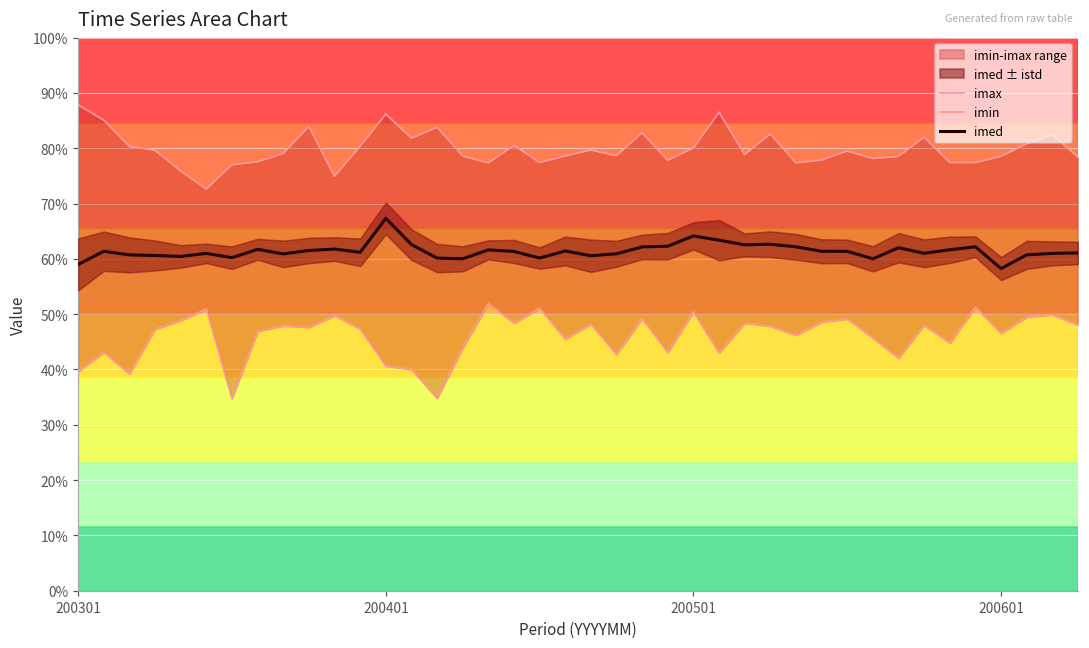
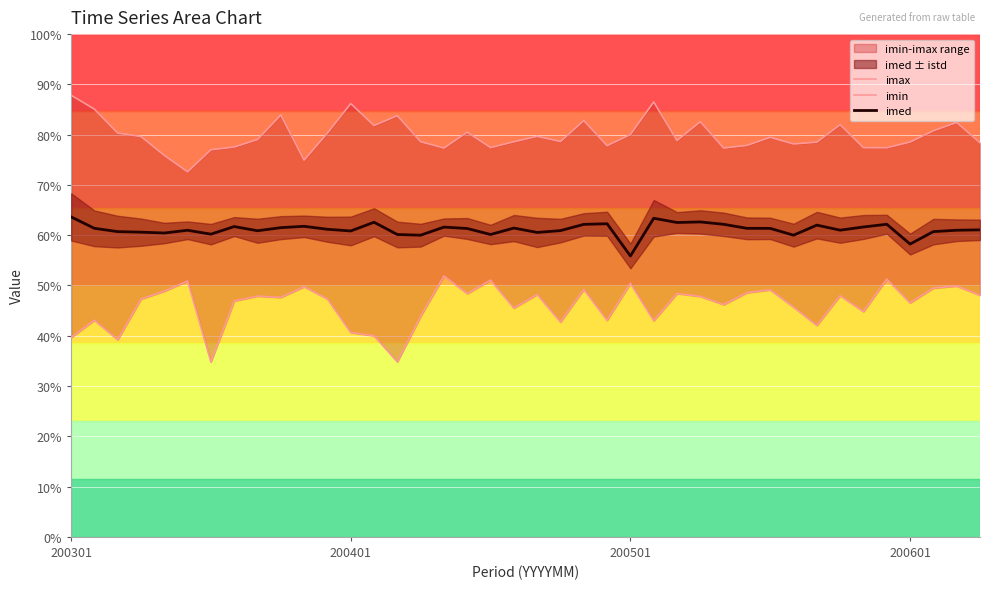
  {
    "imin": {
      "200301": "40%",
      "200401": "41%",
      "200501": "50%",
      "200601": "47%"
    },
    "imed": {
-     "200301": "59%",
-     "200401": "67%",
-     "200501": "64%",
+     "200301": "64%",
+     "200401": "61%",
+     "200501": "56%",
      "200601": "58%"
    }
  }
